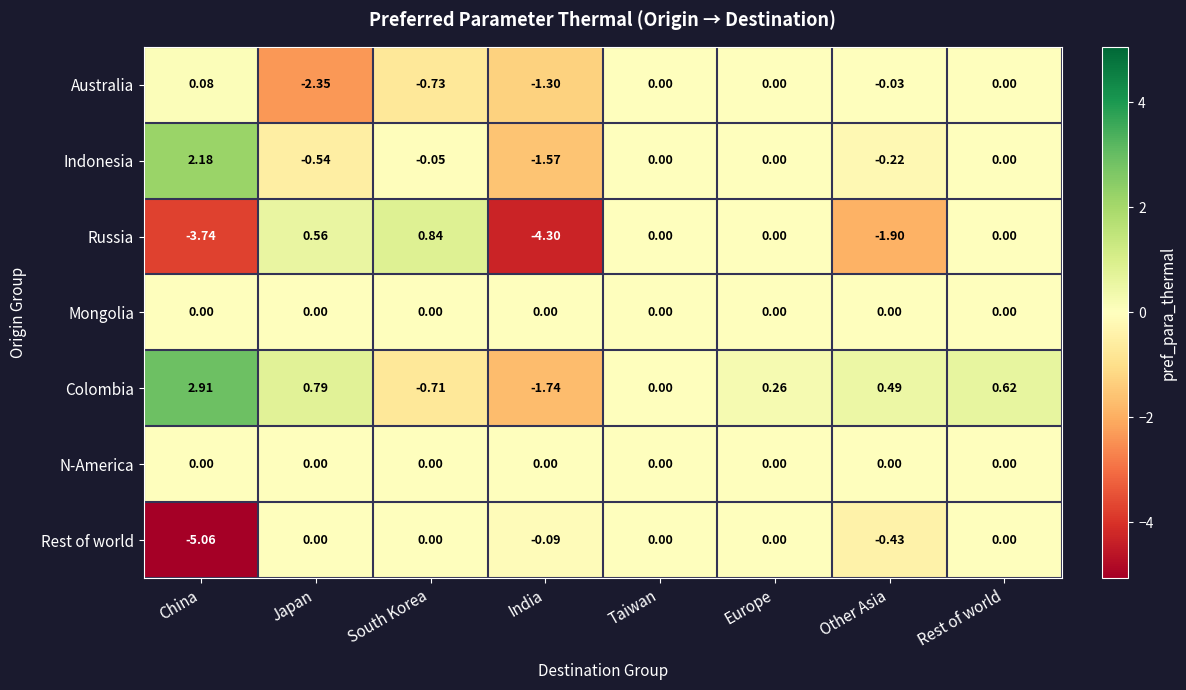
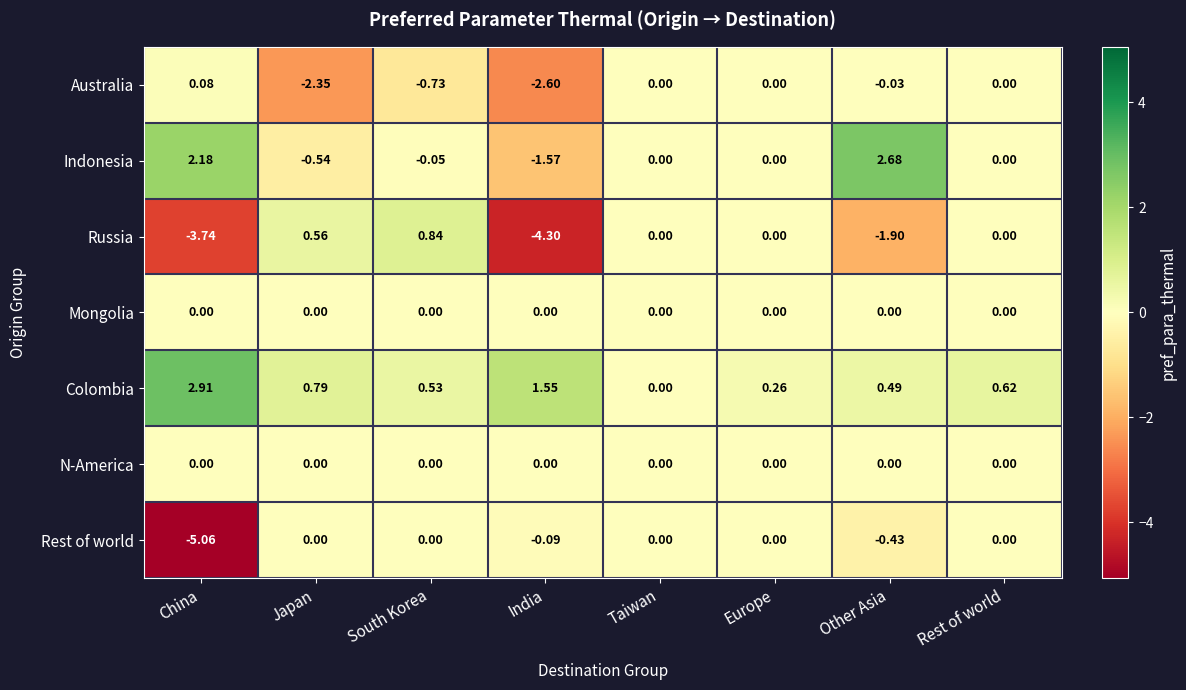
  {
    "Australia": {
      "China": 0.08,
      "Japan": -2.35,
      "South Korea": -0.73,
-     "India": -1.30,
+     "India": -2.60,
      "Taiwan": 0.00,
      "Europe": 0.00,
      "Other Asia": -0.03,
      "Rest of world": 0.00
    },
    "Indonesia": {
      "China": 2.18,
      "Japan": -0.54,
      "South Korea": -0.05,
      "India": -1.57,
      "Taiwan": 0.00,
      "Europe": 0.00,
-     "Other Asia": -0.22,
+     "Other Asia": 2.68,
      "Rest of world": 0.00
    },
    "Russia": {
      "China": -3.74,
      "Japan": 0.56,
      "South Korea": 0.84,
      "India": -4.30,
      "Taiwan": 0.00,
      "Europe": 0.00,
      "Other Asia": -1.90,
      "Rest of world": 0.00
    },
    "Mongolia": {
      "China": 0.00,
      "Japan": 0.00,
      "South Korea": 0.00,
      "India": 0.00,
      "Taiwan": 0.00,
      "Europe": 0.00,
      "Other Asia": 0.00,
      "Rest of world": 0.00
    },
    "Colombia": {
      "China": 2.91,
      "Japan": 0.79,
-     "South Korea": -0.71,
-     "India": -1.74,
+     "South Korea": 0.53,
+     "India": 1.55,
      "Taiwan": 0.00,
      "Europe": 0.26,
      "Other Asia": 0.49,
      "Rest of world": 0.62
    },
    "N-America": {
      "China": 0.00,
      "Japan": 0.00,
      "South Korea": 0.00,
      "India": 0.00,
      "Taiwan": 0.00,
      "Europe": 0.00,
      "Other Asia": 0.00,
      "Rest of world": 0.00
    },
    "Rest of world": {
      "China": -5.06,
      "Japan": 0.00,
      "South Korea": 0.00,
      "India": -0.09,
      "Taiwan": 0.00,
      "Europe": 0.00,
      "Other Asia": -0.43,
      "Rest of world": 0.00
    }
  }
